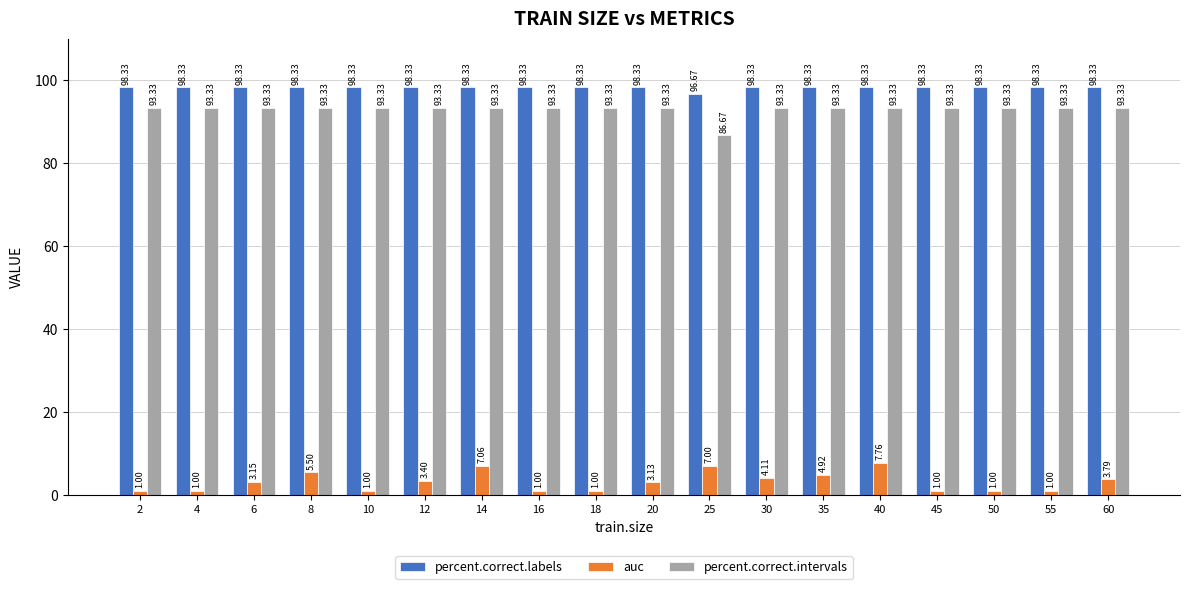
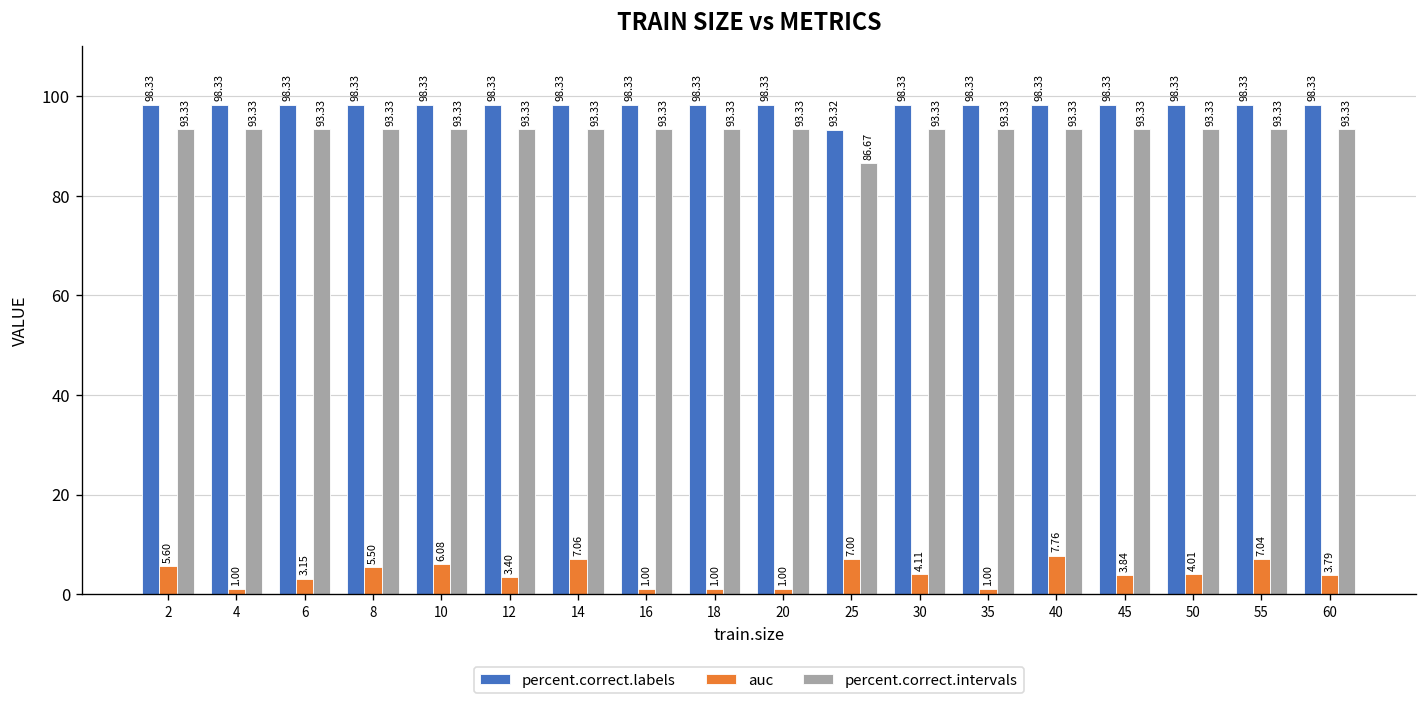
  {
    "percent.correct.labels": {
      "2": 98.33,
      "4": 98.33,
      "6": 98.33,
      "8": 98.33,
      "10": 98.33,
      "12": 98.33,
      "14": 98.33,
      "16": 98.33,
      "18": 98.33,
      "20": 98.33,
-     "25": 96.67,
+     "25": 93.32,
      "30": 98.33,
      "35": 98.33,
      "40": 98.33,
      "45": 98.33,
      "50": 98.33,
      "55": 98.33,
      "60": 98.33
    },
    "auc": {
-     "2": 1.00,
+     "2": 5.60,
      "4": 1.00,
      "6": 3.15,
      "8": 5.50,
-     "10": 1.00,
+     "10": 6.08,
      "12": 3.40,
      "14": 7.06,
      "16": 1.00,
      "18": 1.00,
-     "20": 3.13,
+     "20": 1.00,
      "25": 7.00,
      "30": 4.11,
-     "35": 4.92,
+     "35": 1.00,
      "40": 7.76,
-     "45": 1.00,
-     "50": 1.00,
-     "55": 1.00,
+     "45": 3.84,
+     "50": 4.01,
+     "55": 7.04,
      "60": 3.79
    },
    "percent.correct.intervals": {
      "2": 93.33,
      "4": 93.33,
      "6": 93.33,
      "8": 93.33,
      "10": 93.33,
      "12": 93.33,
      "14": 93.33,
      "16": 93.33,
      "18": 93.33,
      "20": 93.33,
      "25": 86.67,
      "30": 93.33,
      "35": 93.33,
      "40": 93.33,
      "45": 93.33,
      "50": 93.33,
      "55": 93.33,
      "60": 93.33
    }
  }
